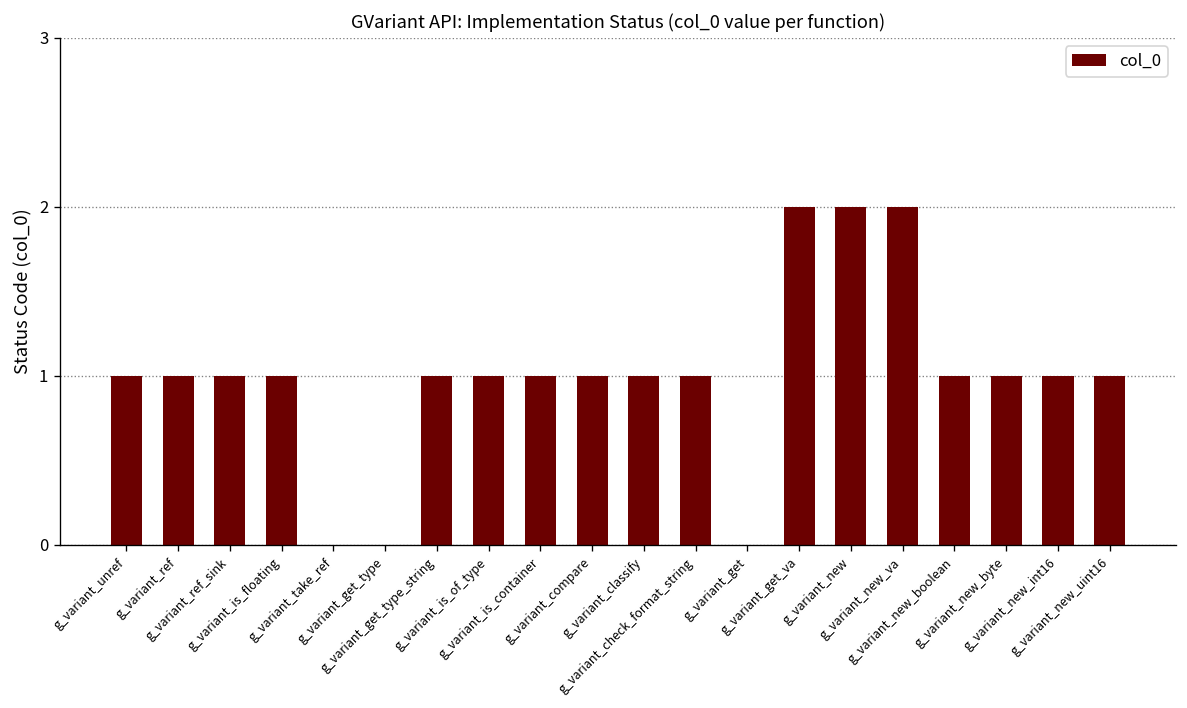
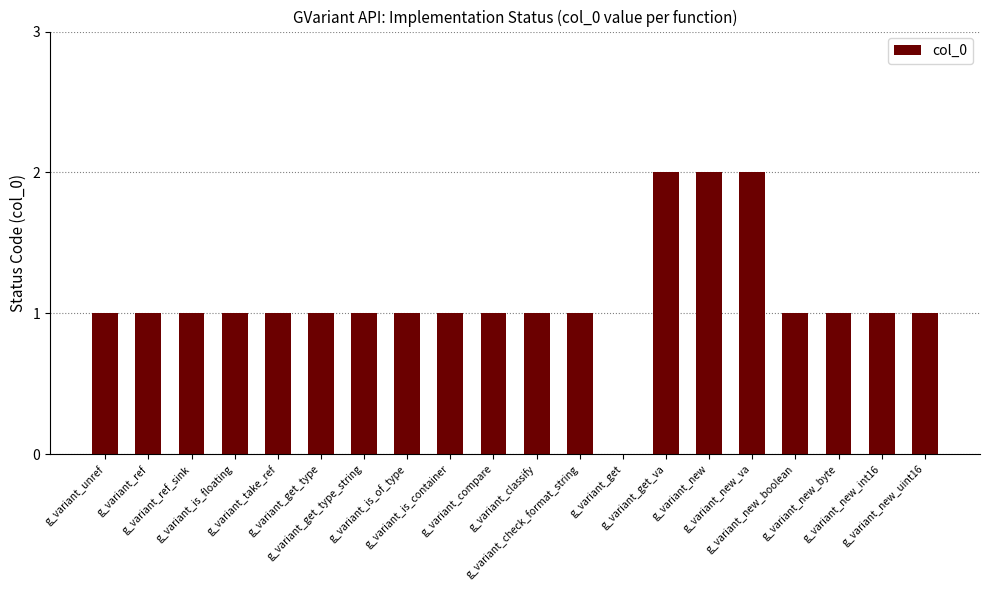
  {
    "g_variant_unref": 1,
    "g_variant_ref": 1,
    "g_variant_ref_sink": 1,
    "g_variant_is_floating": 1,
-   "g_variant_take_ref": 0,
-   "g_variant_get_type": 0,
+   "g_variant_take_ref": 1,
+   "g_variant_get_type": 1,
    "g_variant_get_type_string": 1,
    "g_variant_is_of_type": 1,
    "g_variant_is_container": 1,
    "g_variant_compare": 1,
    "g_variant_classify": 1,
    "g_variant_check_format_string": 1,
    "g_variant_get": 0,
    "g_variant_get_va": 2,
    "g_variant_new": 2,
    "g_variant_new_va": 2,
    "g_variant_new_boolean": 1,
    "g_variant_new_byte": 1,
    "g_variant_new_int16": 1,
    "g_variant_new_uint16": 1
  }
